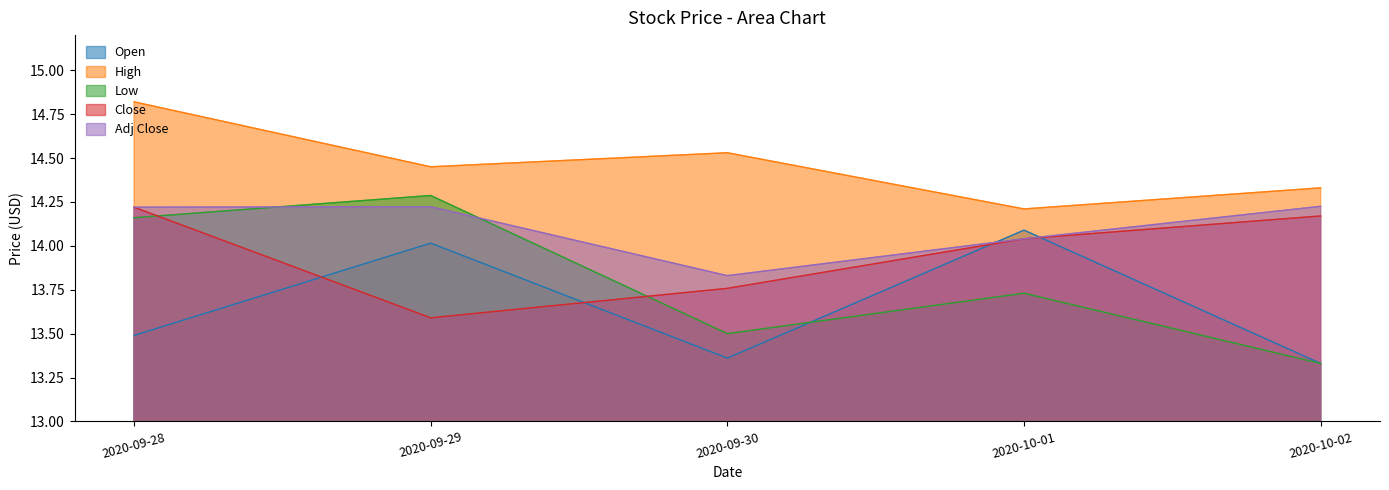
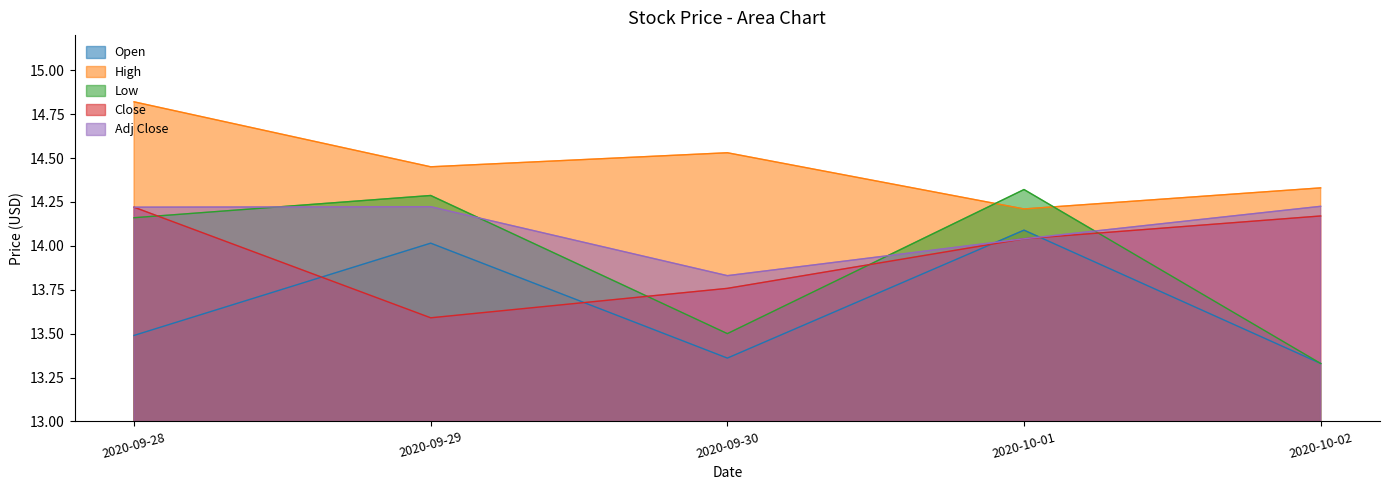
  {
    "Open": {
      "2020-09-28": 13.49,
      "2020-09-29": 14.02,
      "2020-09-30": 13.36,
      "2020-10-01": 14.09
    },
    "High": {
      "2020-09-28": 14.82,
      "2020-09-29": 14.45,
      "2020-09-30": 14.53,
      "2020-10-01": 14.21,
      "2020-10-02": 14.33
    },
    "Low": {
      "2020-09-28": 14.16,
      "2020-09-29": 14.29,
      "2020-09-30": 13.50,
-     "2020-10-01": 13.73
+     "2020-10-01": 14.32
    },
    "Close": {
      "2020-09-29": 13.59,
      "2020-09-30": 13.76,
      "2020-10-02": 14.17
    },
    "Adj Close": {
      "2020-09-29": 14.22,
      "2020-09-30": 13.83,
      "2020-10-02": 14.22
    }
  }
